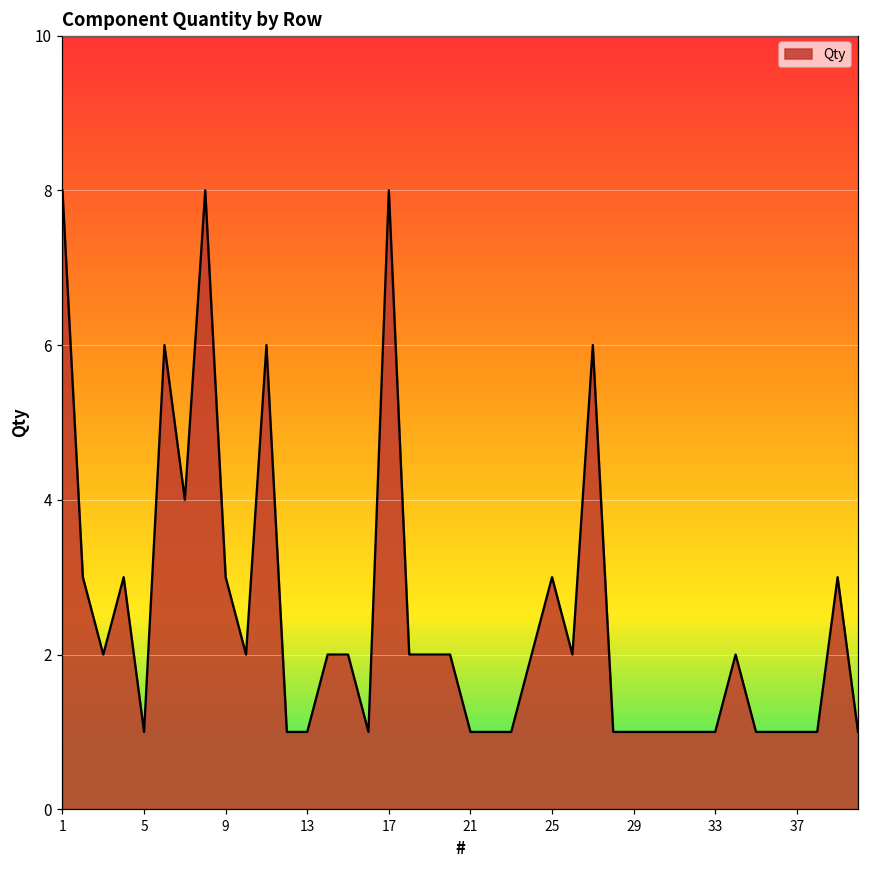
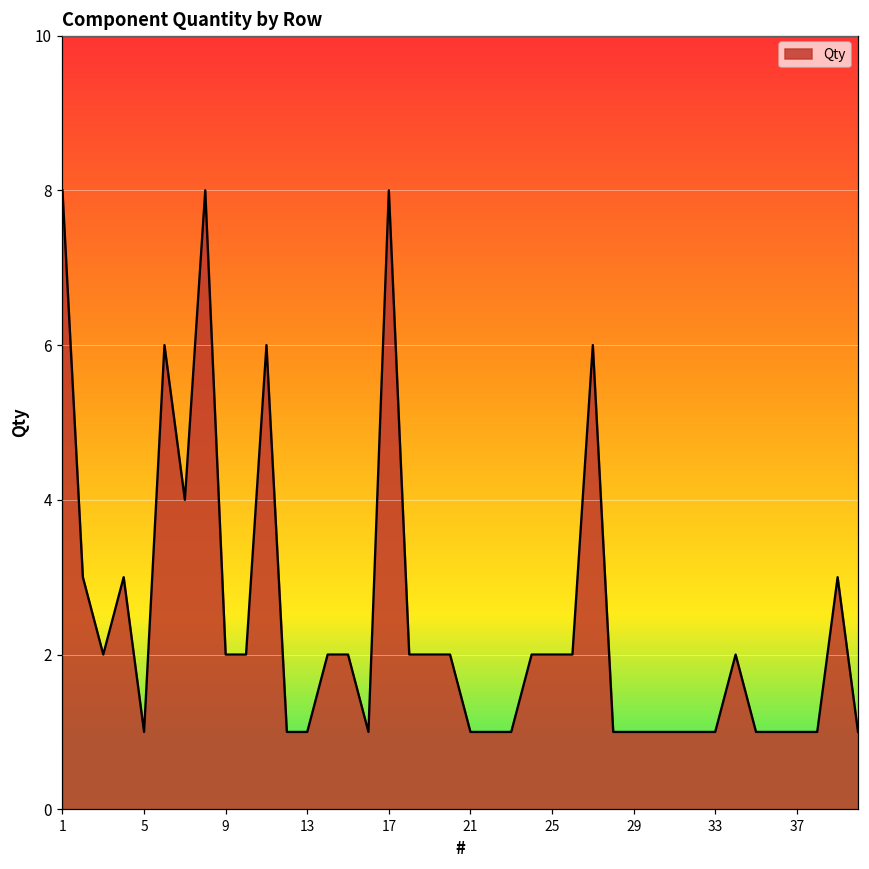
  {
    "1": 8,
    "5": 1,
-   "9": 3,
+   "9": 2,
    "13": 1,
    "17": 8,
    "21": 1,
-   "25": 3,
+   "25": 2,
    "29": 1,
    "33": 1,
    "37": 1
  }
